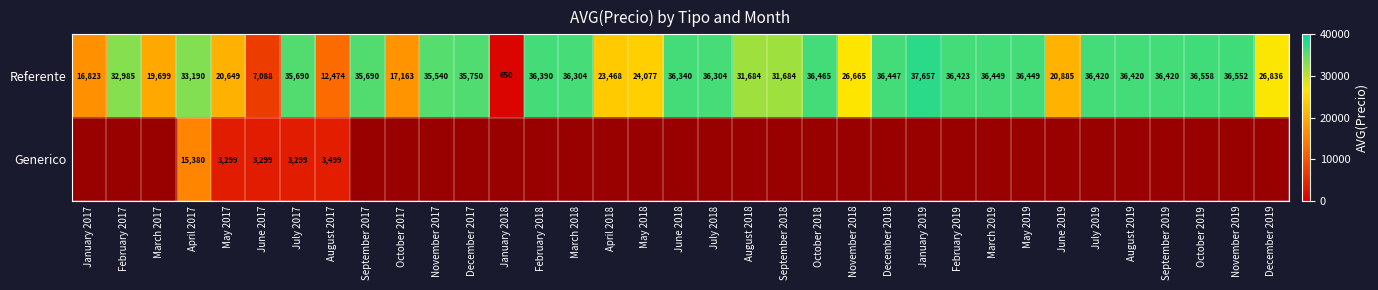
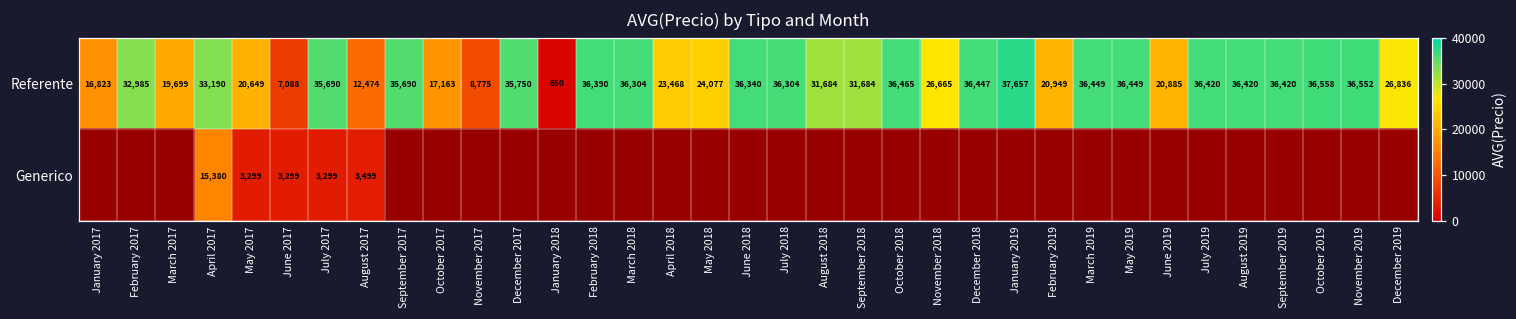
  {
    "Referente": {
      "January 2017": "16,823",
      "February 2017": "32,985",
      "March 2017": "19,699",
      "April 2017": "33,190",
      "May 2017": "20,649",
      "June 2017": "7,088",
      "July 2017": "35,690",
      "August 2017": "12,474",
      "September 2017": "35,690",
      "October 2017": "17,163",
-     "November 2017": "35,540",
+     "November 2017": "8,775",
      "December 2017": "35,750",
      "January 2018": "650",
      "February 2018": "36,390",
      "March 2018": "36,304",
      "April 2018": "23,468",
      "May 2018": "24,077",
      "June 2018": "36,340",
      "July 2018": "36,304",
      "August 2018": "31,684",
      "September 2018": "31,684",
      "October 2018": "36,465",
      "November 2018": "26,665",
      "December 2018": "36,447",
      "January 2019": "37,657",
-     "February 2019": "36,423",
+     "February 2019": "20,949",
      "March 2019": "36,449",
      "May 2019": "36,449",
      "June 2019": "20,885",
      "July 2019": "36,420",
      "August 2019": "36,420",
      "September 2019": "36,420",
      "October 2019": "36,558",
      "November 2019": "36,552",
      "December 2019": "26,836"
    },
    "Generico": {
      "April 2017": "15,380",
      "May 2017": "3,299",
      "June 2017": "3,299",
      "July 2017": "3,299",
      "August 2017": "3,499"
    }
  }
